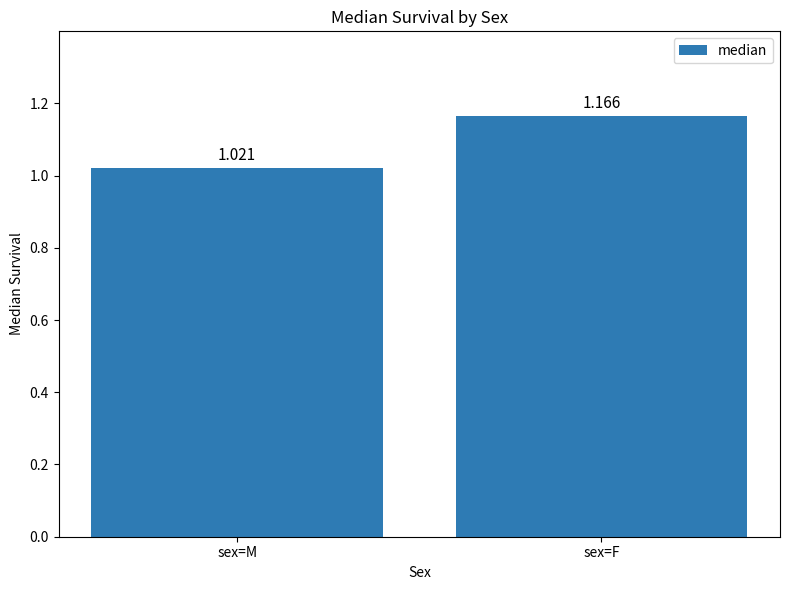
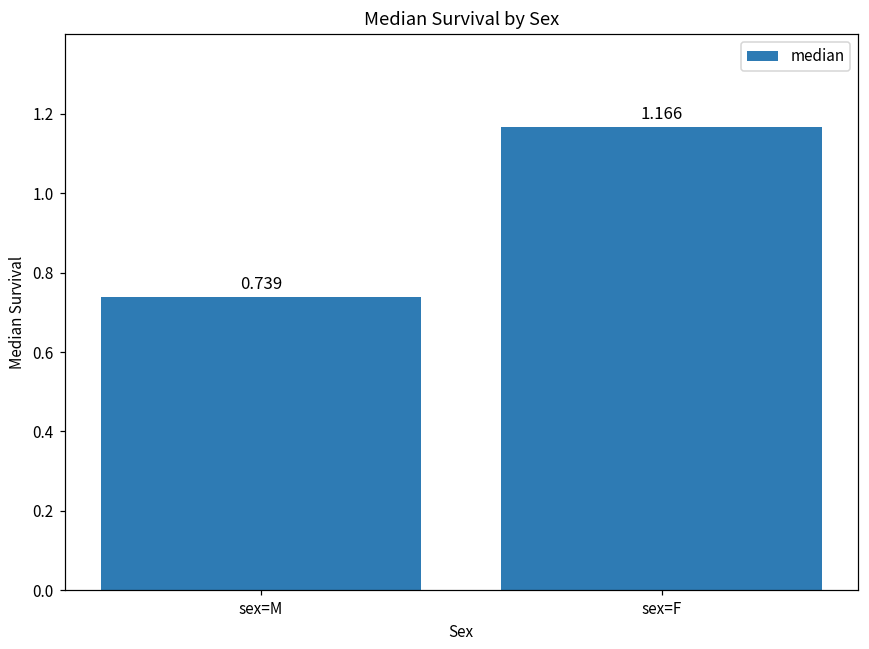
  {
-   "sex=M": 1.021,
+   "sex=M": 0.739,
    "sex=F": 1.166
  }
